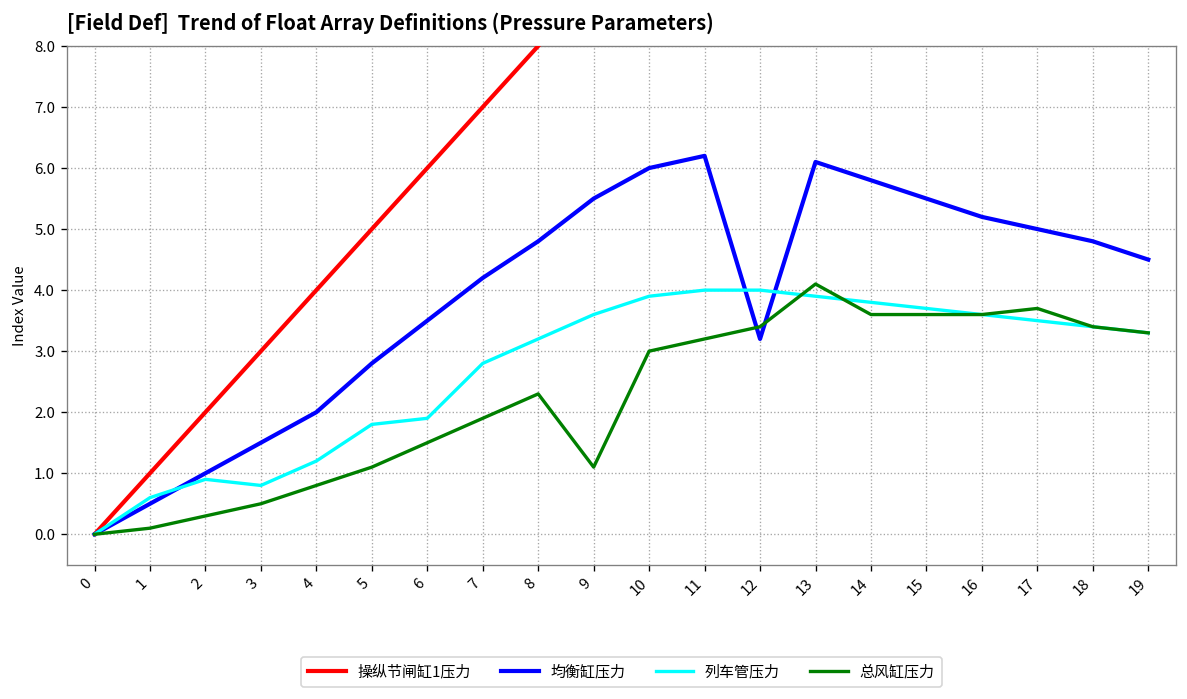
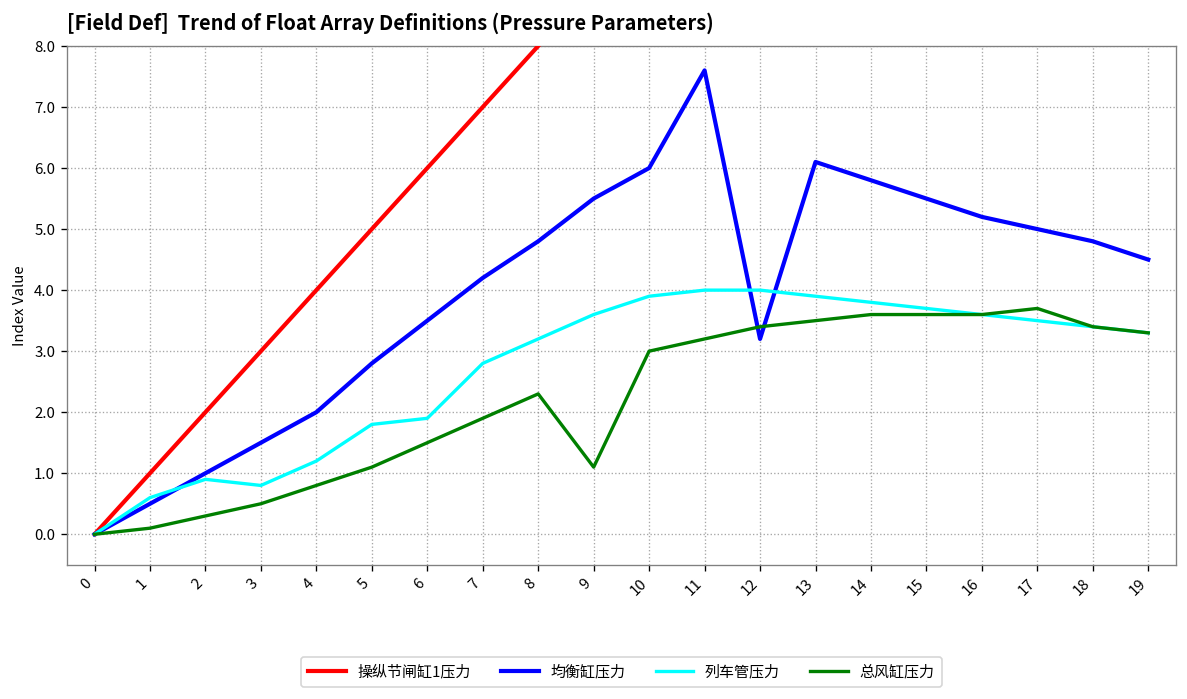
  {
    "操纵节闸缸1压力": {
      "1": 1.0,
      "2": 2.0,
      "3": 3.0,
      "4": 4.0,
      "5": 5.0,
      "6": 6.0,
      "7": 7.0,
      "8": 8.0
    },
    "均衡缸压力": {
      "1": 0.5,
      "2": 1.0,
      "3": 1.5,
      "4": 2.0,
      "5": 2.8,
      "6": 3.5,
      "7": 4.2,
      "8": 4.8,
      "9": 5.5,
      "10": 6.0,
-     "11": 6.2,
+     "11": 7.6,
      "12": 3.2,
      "13": 6.1,
      "14": 5.8,
      "15": 5.5,
      "16": 5.2,
      "17": 5.0,
      "18": 4.8,
      "19": 4.5
    },
    "列车管压力": {
      "1": 0.6,
      "2": 0.9,
      "3": 0.8,
      "4": 1.2,
      "5": 1.8,
      "6": 1.9,
      "7": 2.8,
      "8": 3.2,
      "9": 3.6,
      "10": 3.9,
      "11": 4.0,
      "12": 4.0,
      "13": 3.9,
      "14": 3.8,
      "15": 3.7,
      "17": 3.5
    },
    "总风缸压力": {
      "1": 0.1,
      "2": 0.3,
      "3": 0.5,
      "4": 0.8,
      "5": 1.1,
      "6": 1.5,
      "7": 1.9,
      "8": 2.3,
      "9": 1.1,
      "10": 3.0,
      "11": 3.2,
      "12": 3.4,
-     "13": 4.1,
+     "13": 3.5,
      "14": 3.6,
      "15": 3.6,
      "17": 3.7
    }
  }
